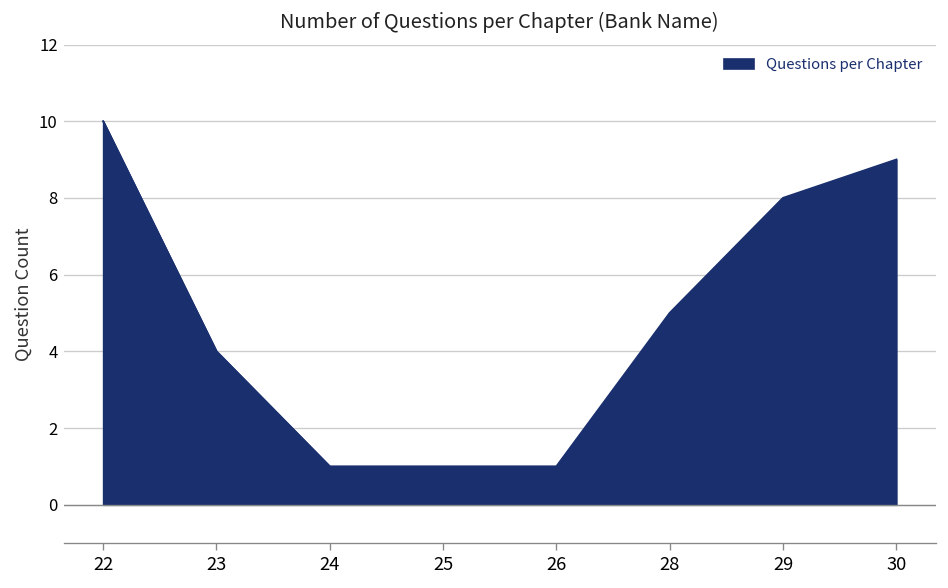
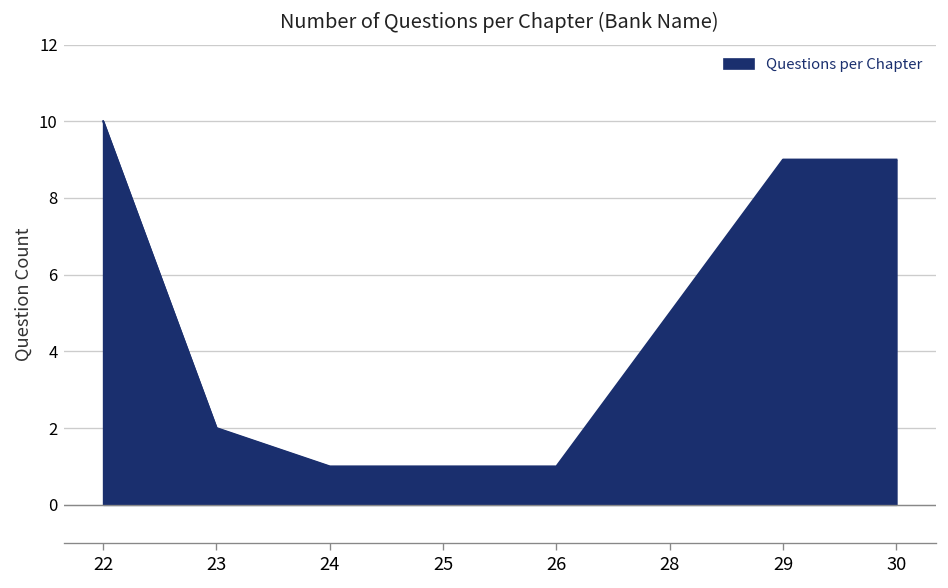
  {
    "22": 10,
-   "23": 4,
+   "23": 2,
    "24": 1,
    "25": 1,
    "26": 1,
    "28": 5,
-   "29": 8,
+   "29": 9,
    "30": 9
  }
